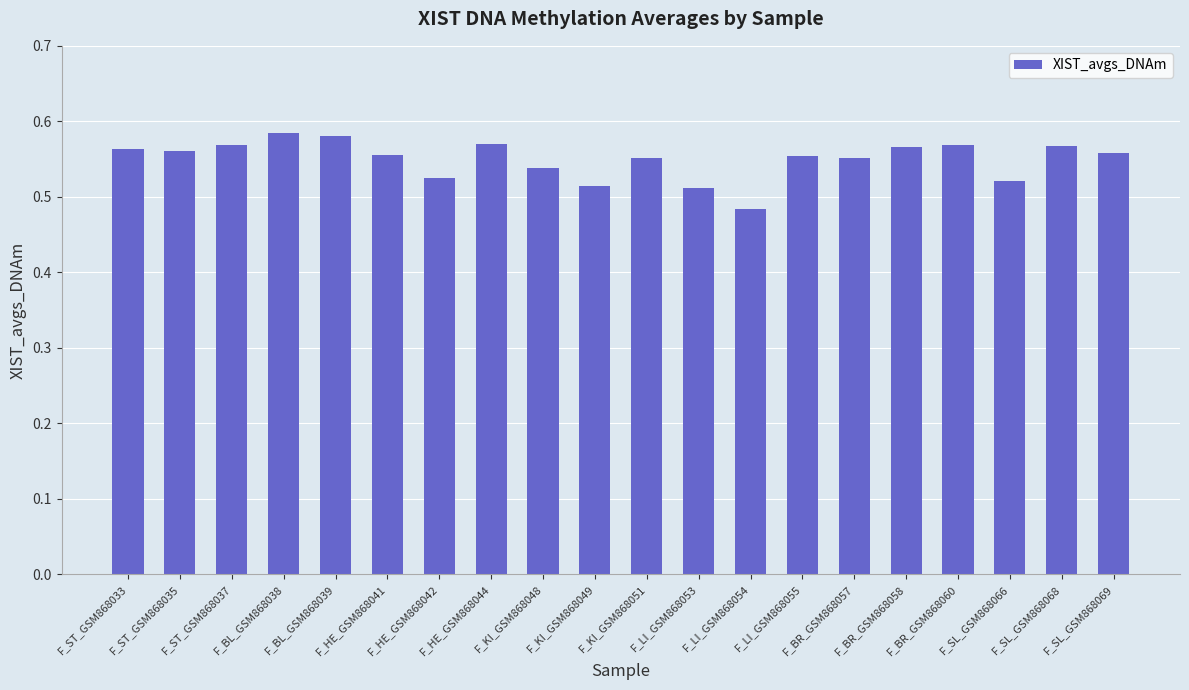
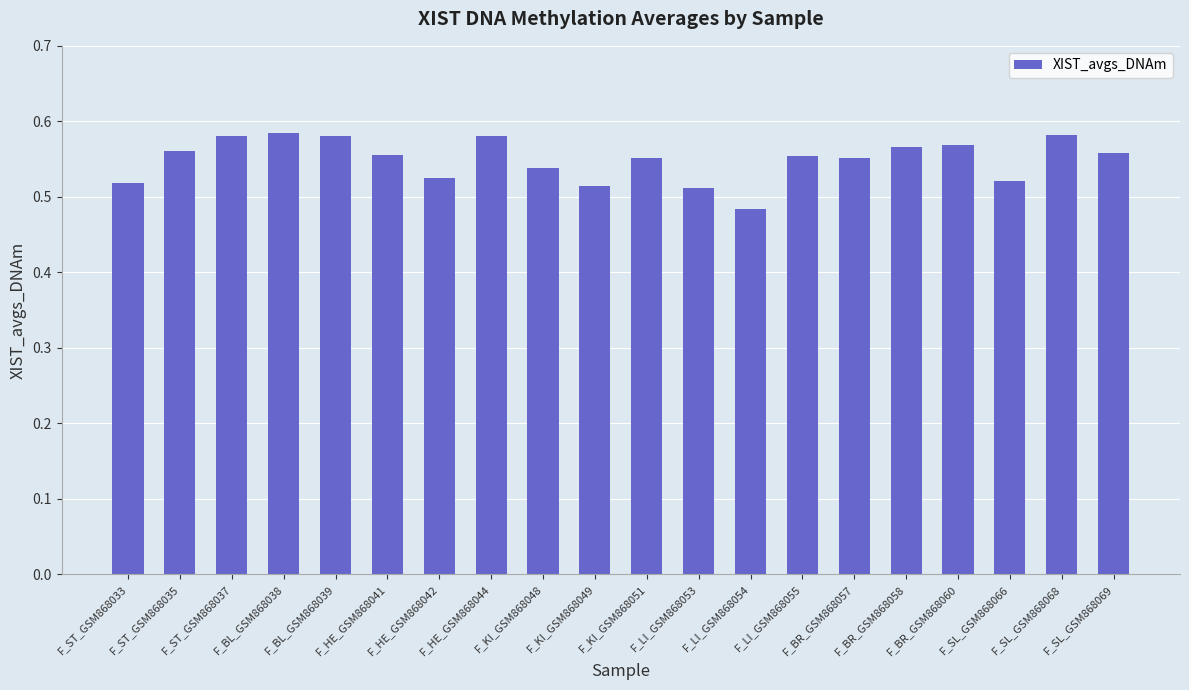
  {
-   "F_ST_GSM868033": 0.56,
+   "F_ST_GSM868033": 0.52,
    "F_ST_GSM868035": 0.56,
-   "F_ST_GSM868037": 0.57,
+   "F_ST_GSM868037": 0.58,
    "F_BL_GSM868038": 0.58,
    "F_BL_GSM868039": 0.58,
    "F_HE_GSM868041": 0.55,
    "F_HE_GSM868042": 0.53,
-   "F_HE_GSM868044": 0.57,
+   "F_HE_GSM868044": 0.58,
    "F_KI_GSM868048": 0.54,
    "F_KI_GSM868049": 0.51,
    "F_KI_GSM868051": 0.55,
    "F_LI_GSM868053": 0.51,
    "F_LI_GSM868054": 0.48,
    "F_LI_GSM868055": 0.55,
    "F_BR_GSM868057": 0.55,
    "F_BR_GSM868058": 0.57,
    "F_BR_GSM868060": 0.57,
    "F_SL_GSM868066": 0.52,
-   "F_SL_GSM868068": 0.57,
+   "F_SL_GSM868068": 0.58,
    "F_SL_GSM868069": 0.56
  }
